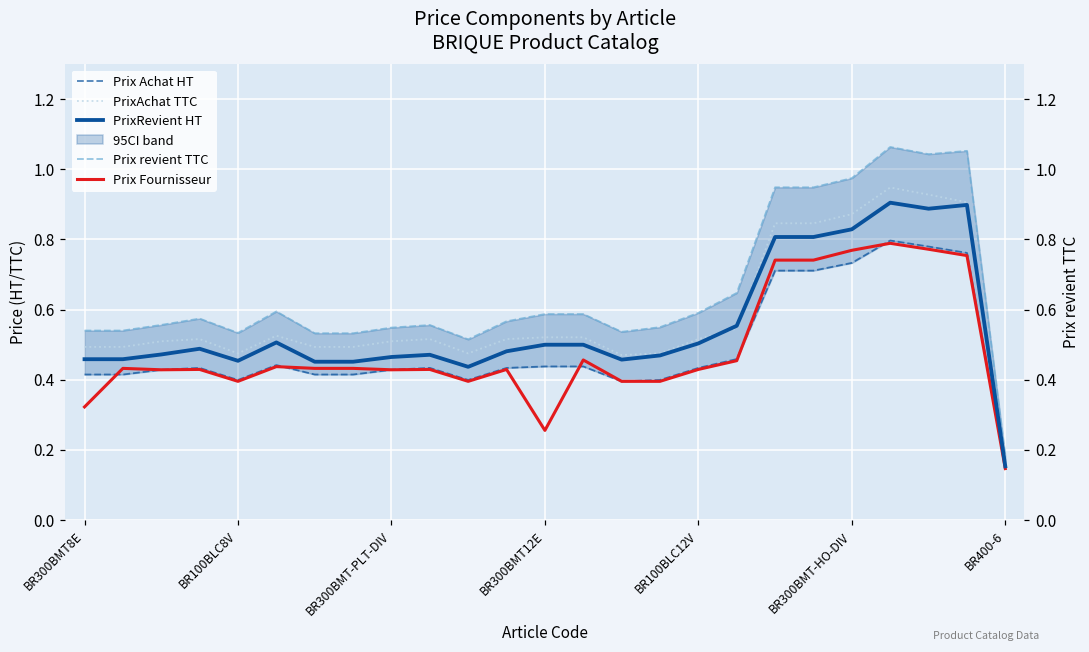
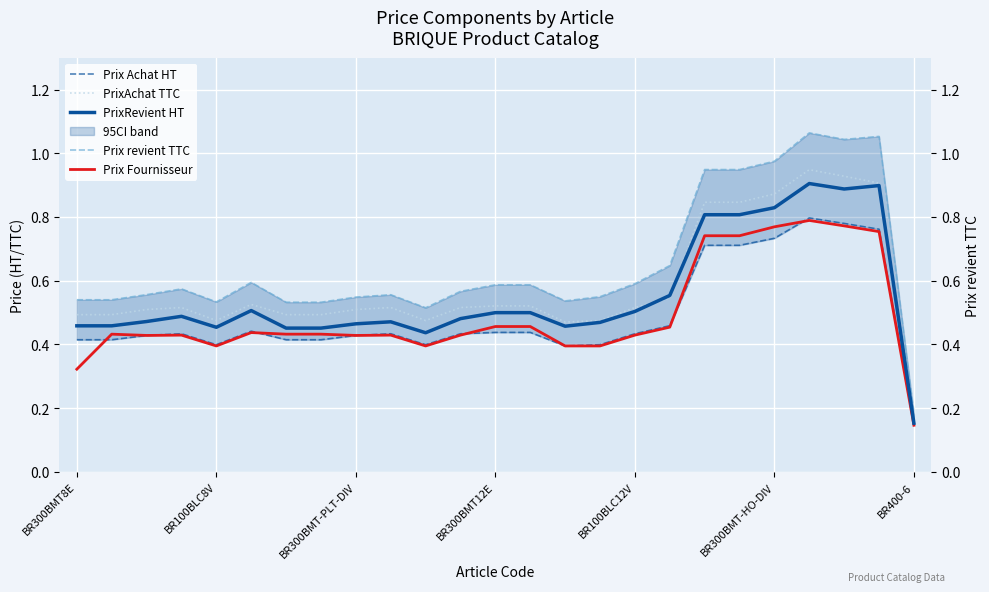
  {
    "Prix Fournisseur": {
      "BR300BMT8E": 0.32,
-     "BR300BMT12E": 0.26,
+     "BR300BMT12E": 0.46,
      "BR300BMT-HO-DIV": 0.77
    }
  }
